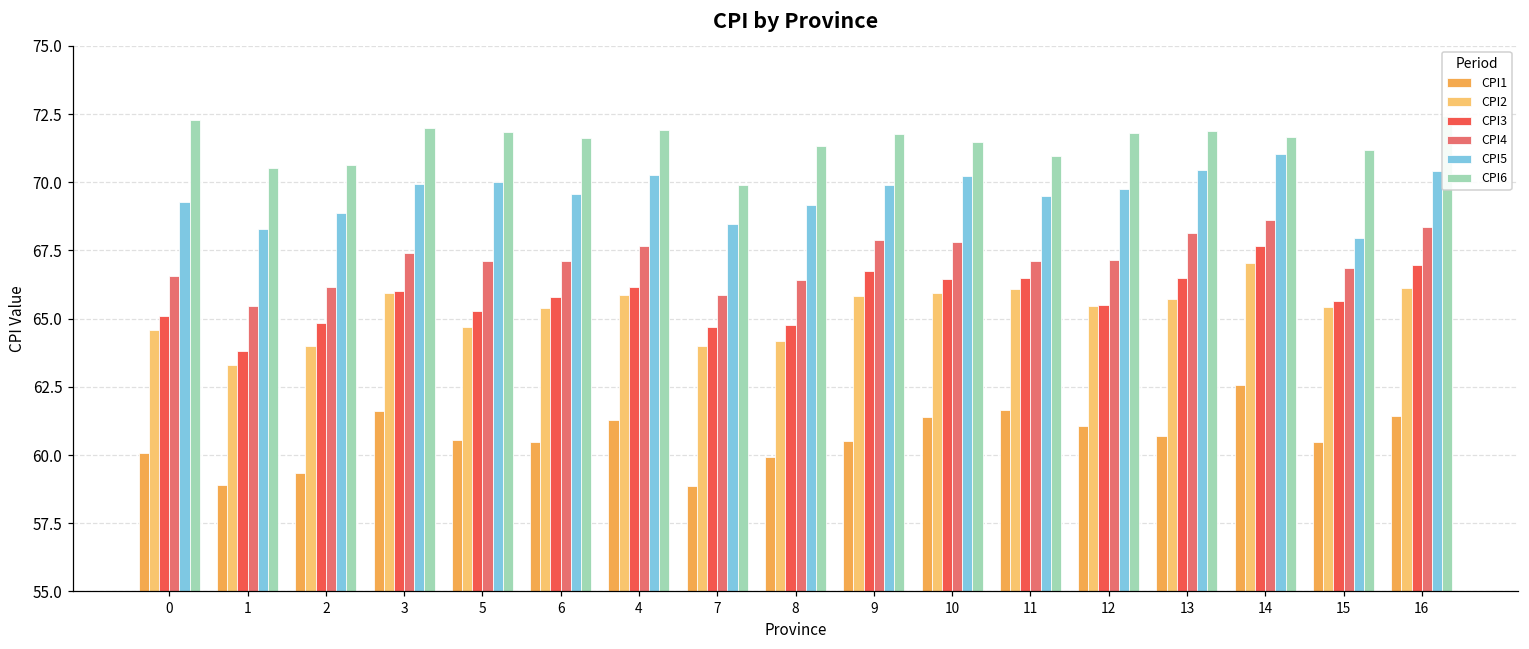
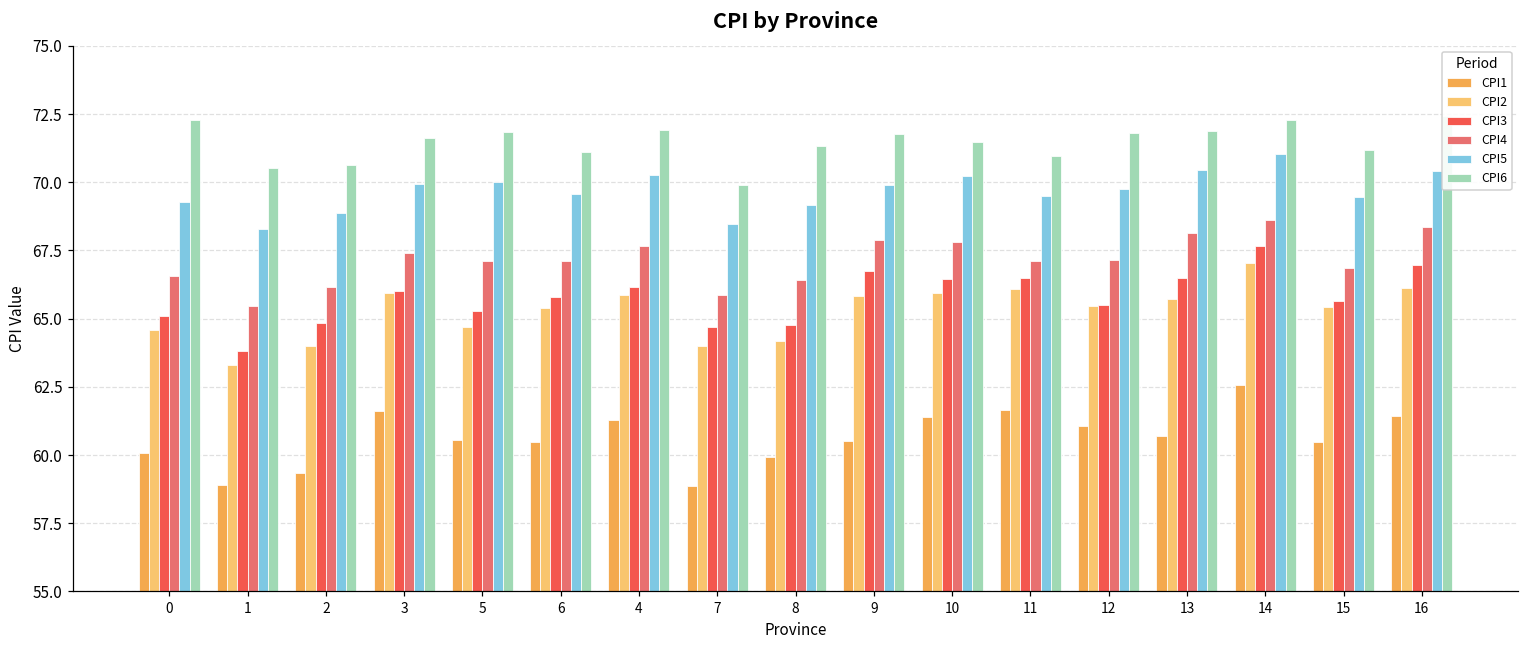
  {
    "CPI5": {
      "0": 69.3,
      "1": 68.3,
      "2": 68.9,
      "3": 69.9,
      "5": 70.0,
      "6": 69.6,
      "4": 70.3,
      "7": 68.5,
      "8": 69.2,
      "9": 69.9,
      "10": 70.2,
      "11": 69.5,
      "12": 69.7,
      "13": 70.5,
      "14": 71.0,
-     "15": 68.0,
+     "15": 69.4,
      "16": 70.4
    },
    "CPI6": {
      "0": 72.3,
      "1": 70.5,
      "2": 70.6,
-     "3": 72.0,
+     "3": 71.6,
      "5": 71.8,
-     "6": 71.6,
+     "6": 71.1,
      "4": 71.9,
      "7": 69.9,
      "8": 71.3,
      "9": 71.8,
      "10": 71.5,
      "11": 71.0,
      "12": 71.8,
      "13": 71.9,
-     "14": 71.7,
+     "14": 72.3,
      "15": 71.2
    }
  }
